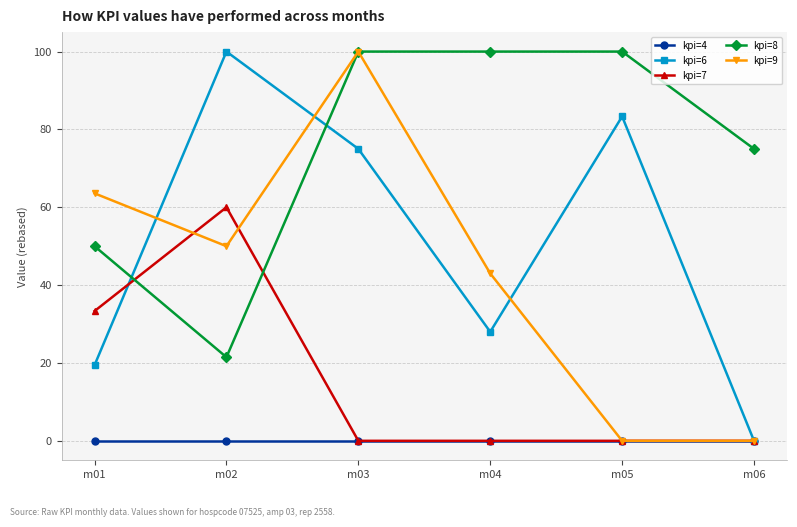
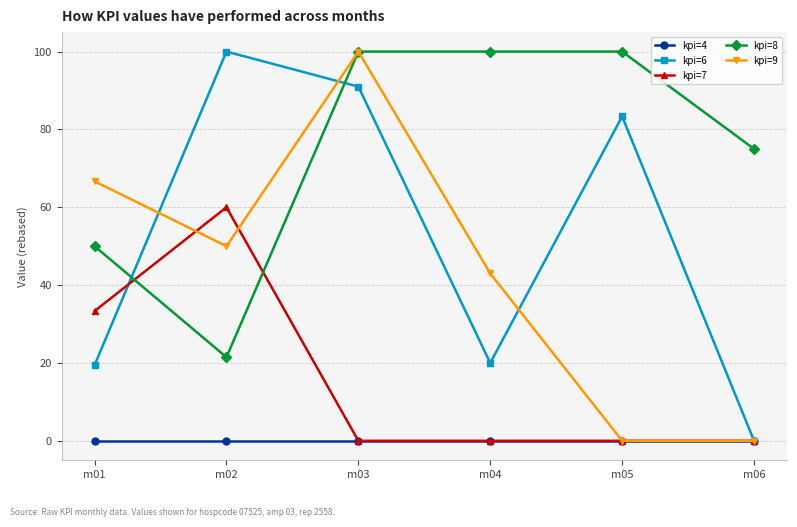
  {
    "kpi=4": {
      "m01": 0,
      "m02": 0
    },
    "kpi=6": {
      "m01": 19,
      "m02": 100,
-     "m03": 75,
-     "m04": 28,
+     "m03": 91,
+     "m04": 20,
      "m05": 83
    },
    "kpi=7": {
      "m01": 33,
      "m02": 60
    },
    "kpi=8": {
      "m01": 50,
      "m02": 21,
      "m04": 100,
      "m05": 100,
      "m06": 75
    },
    "kpi=9": {
-     "m01": 64,
+     "m01": 67,
      "m02": 50,
      "m04": 43
    }
  }
